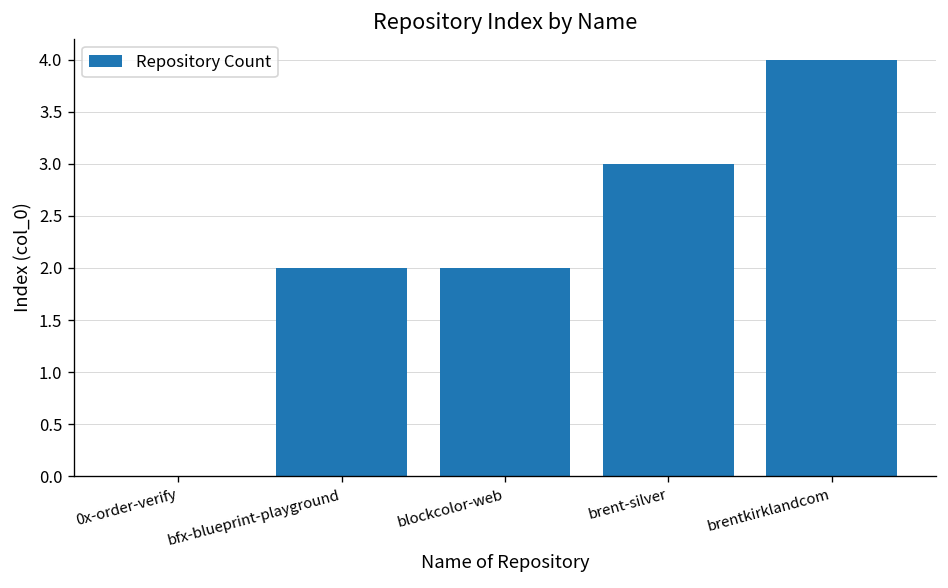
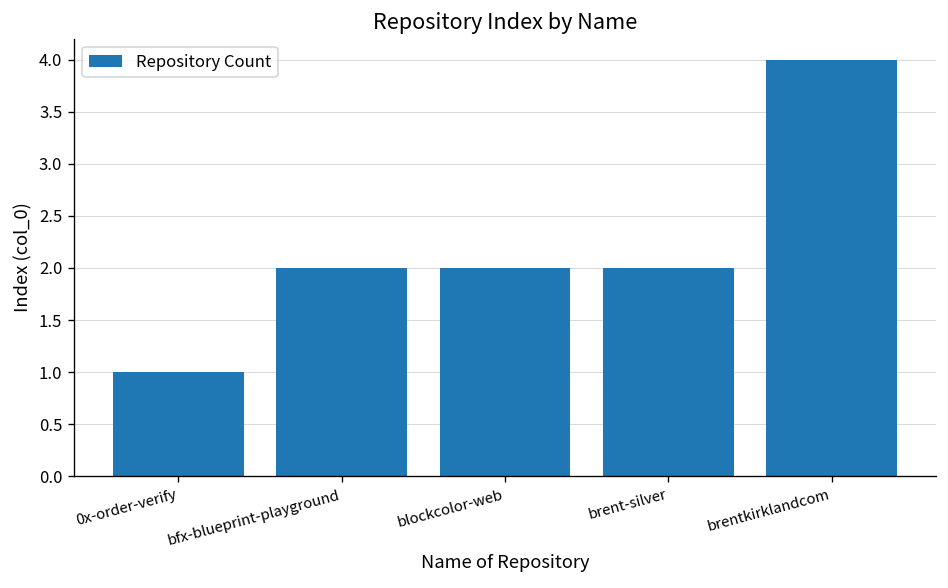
  {
-   "0x-order-verify": 0,
+   "0x-order-verify": 1,
    "bfx-blueprint-playground": 2,
    "blockcolor-web": 2,
-   "brent-silver": 3,
+   "brent-silver": 2,
    "brentkirklandcom": 4
  }
